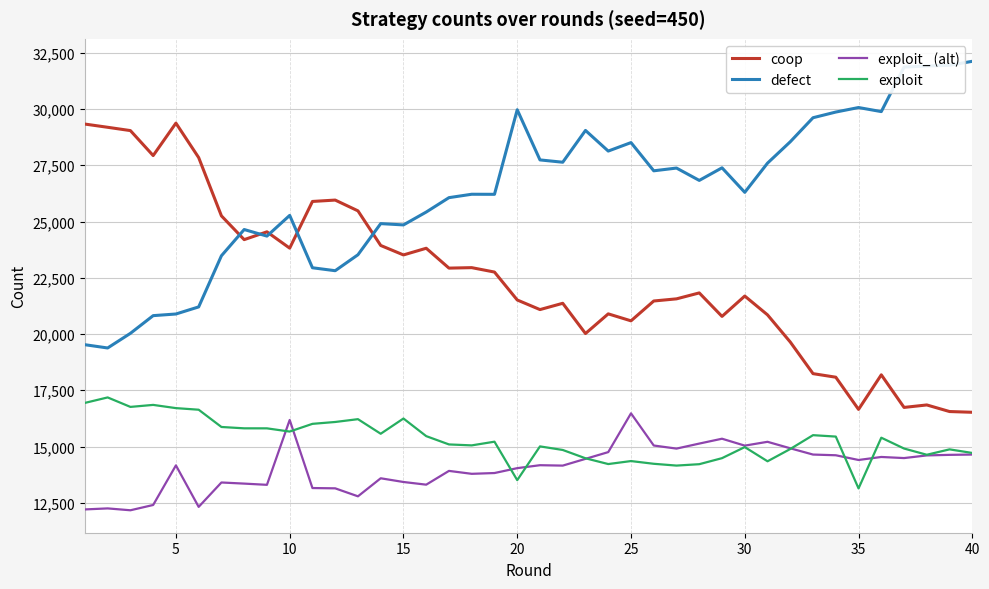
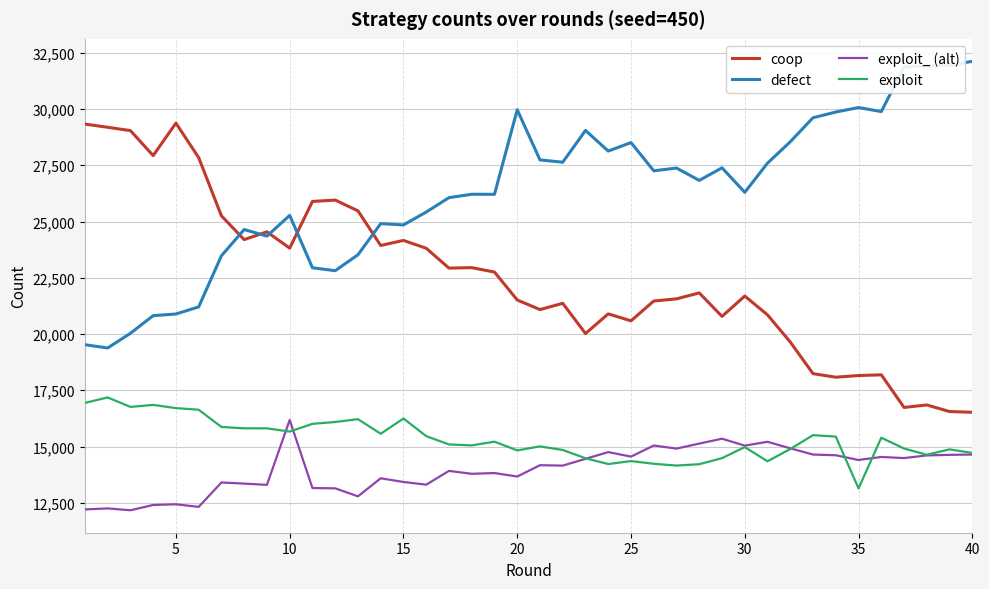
  {
    "coop": {
      "5": "29,400",
      "10": "23,800",
-     "15": "23,500",
+     "15": "24,200",
      "20": "21,500",
      "25": "20,600",
      "30": "21,700",
-     "35": "16,700",
+     "35": "18,200",
      "40": "16,500"
    },
    "defect": {
      "5": "20,900",
      "10": "25,300",
      "15": "24,800",
      "20": "30,000",
      "25": "28,500",
      "30": "26,300",
      "35": "30,100",
      "40": "32,100"
    },
    "exploit_ (alt)": {
-     "5": "14,200",
+     "5": "12,400",
      "10": "16,200",
      "15": "13,400",
-     "20": "14,000",
-     "25": "16,500",
+     "20": "13,700",
+     "25": "14,600",
      "35": "14,400"
    },
    "exploit": {
      "5": "16,700",
      "10": "15,700",
      "15": "16,200",
-     "20": "13,500",
+     "20": "14,800",
      "25": "14,400",
      "35": "13,100"
    }
  }
